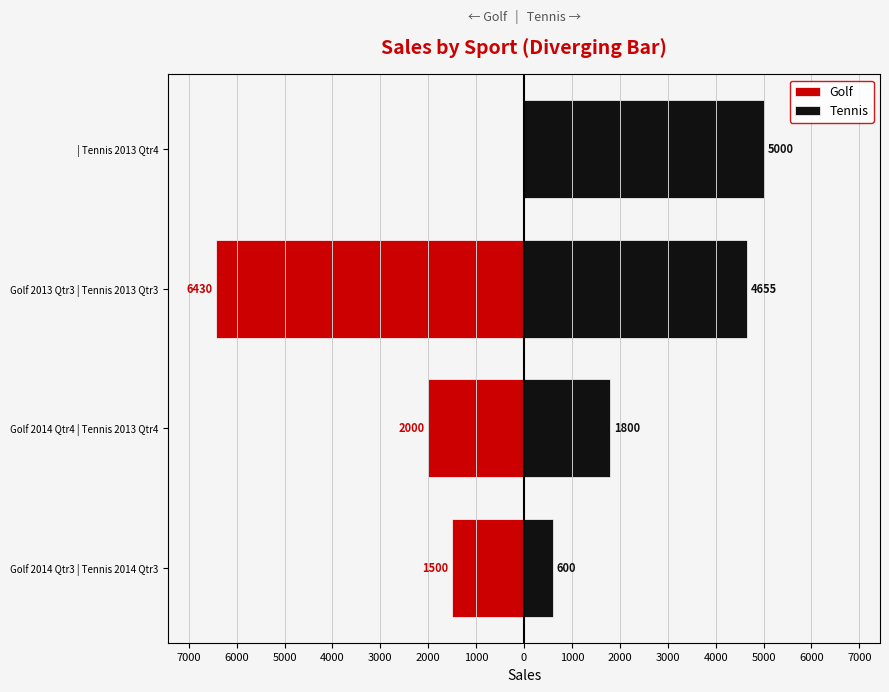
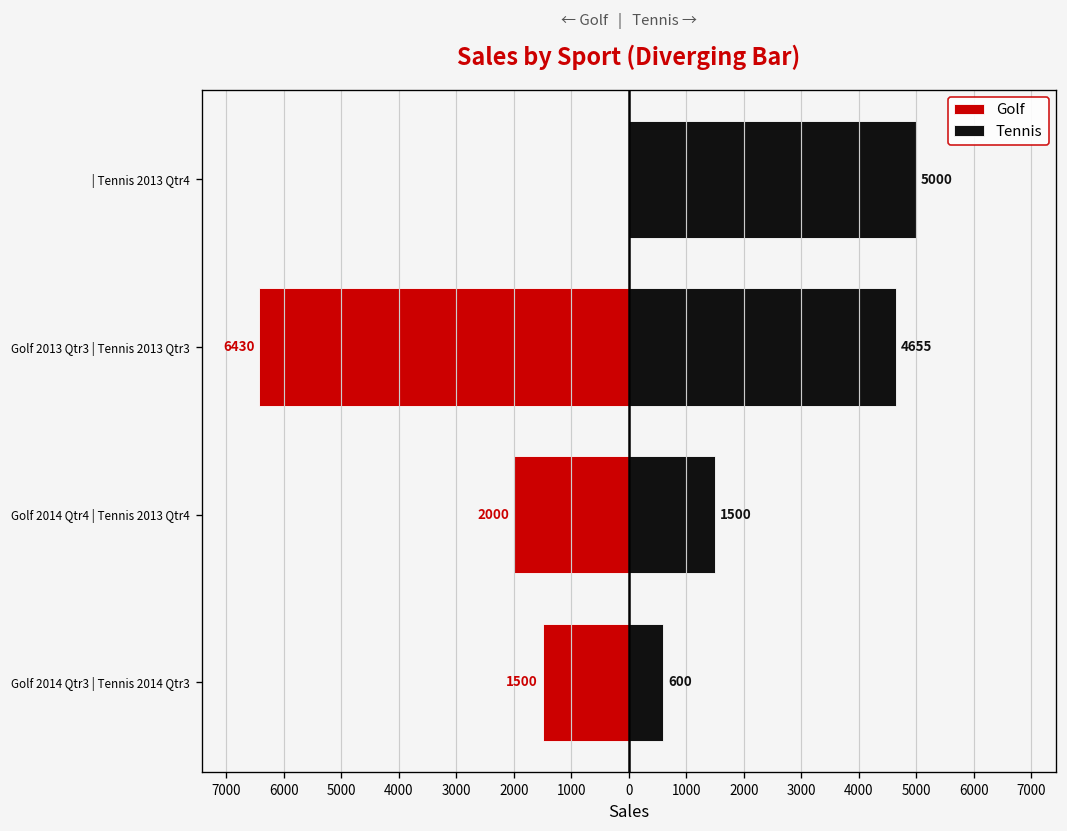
  {
    "Tennis": {
      "| Tennis 2013 Qtr4": 5000,
      "Golf 2013 Qtr3 | Tennis 2013 Qtr3": 4655,
-     "Golf 2014 Qtr4 | Tennis 2013 Qtr4": 1800,
+     "Golf 2014 Qtr4 | Tennis 2013 Qtr4": 1500,
      "Golf 2014 Qtr3 | Tennis 2014 Qtr3": 600
    }
  }
